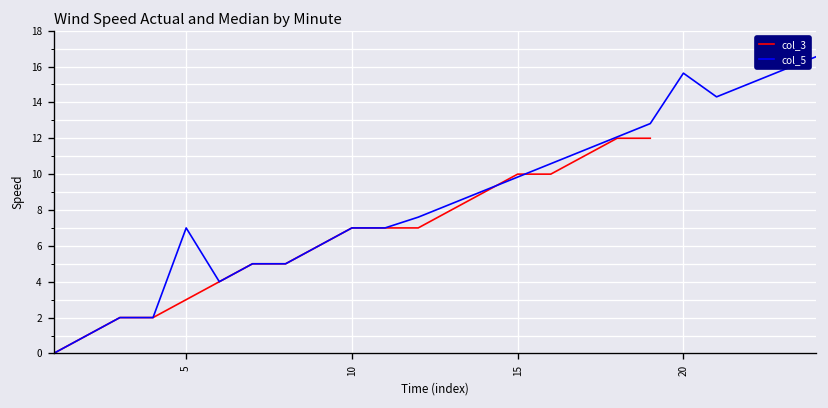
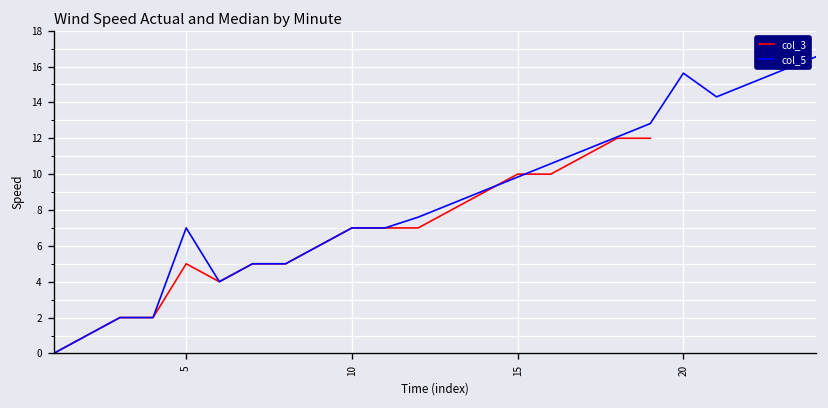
  {
    "col_3": {
-     "5": 3
+     "5": 5
    },
    "col_5": {
      "5": 7,
      "20": 15.6
    }
  }
